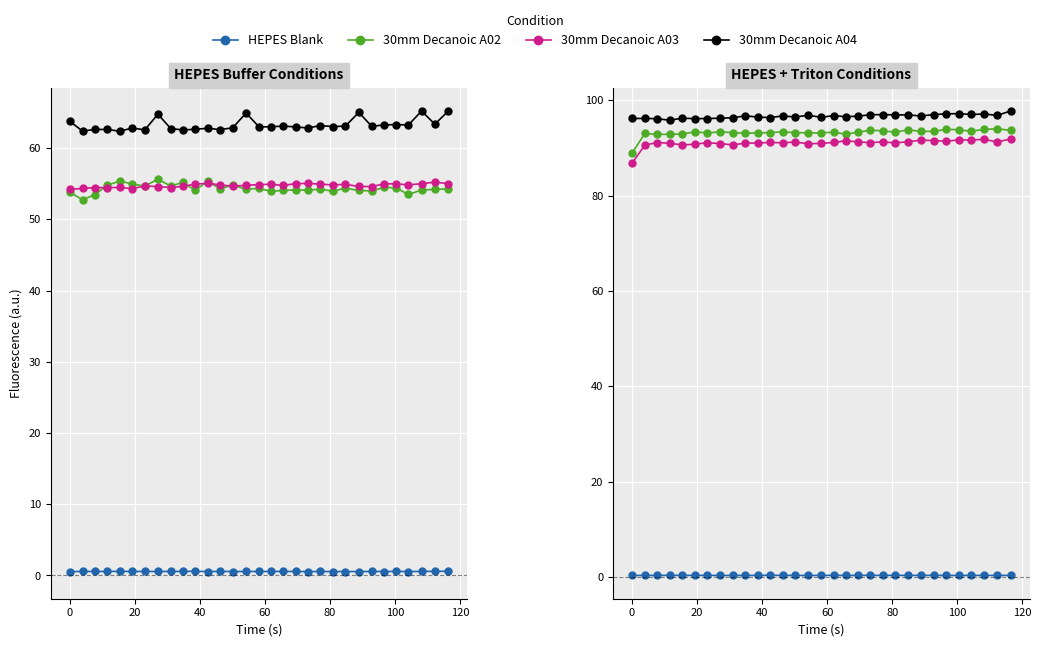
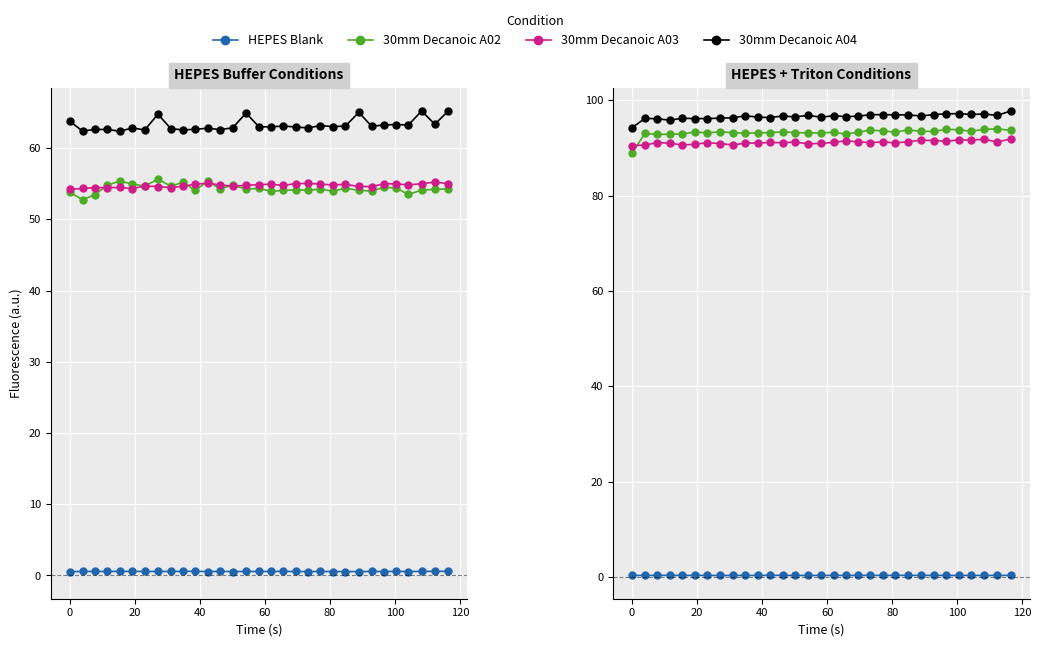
  {
    "HEPES Buffer Conditions": {
      "HEPES Blank": {
        "0": 1
      },
      "30mm Decanoic A02": {
        "0": 54
      },
      "30mm Decanoic A03": {
        "0": 54
      },
      "30mm Decanoic A04": {
        "0": 64
      }
    },
    "HEPES + Triton Conditions": {
      "HEPES Blank": {
        "0": 0
      },
      "30mm Decanoic A02": {
        "0": 89
      },
      "30mm Decanoic A03": {
-       "0": 87
+       "0": 90
      },
      "30mm Decanoic A04": {
-       "0": 96
+       "0": 94
      }
    }
  }
